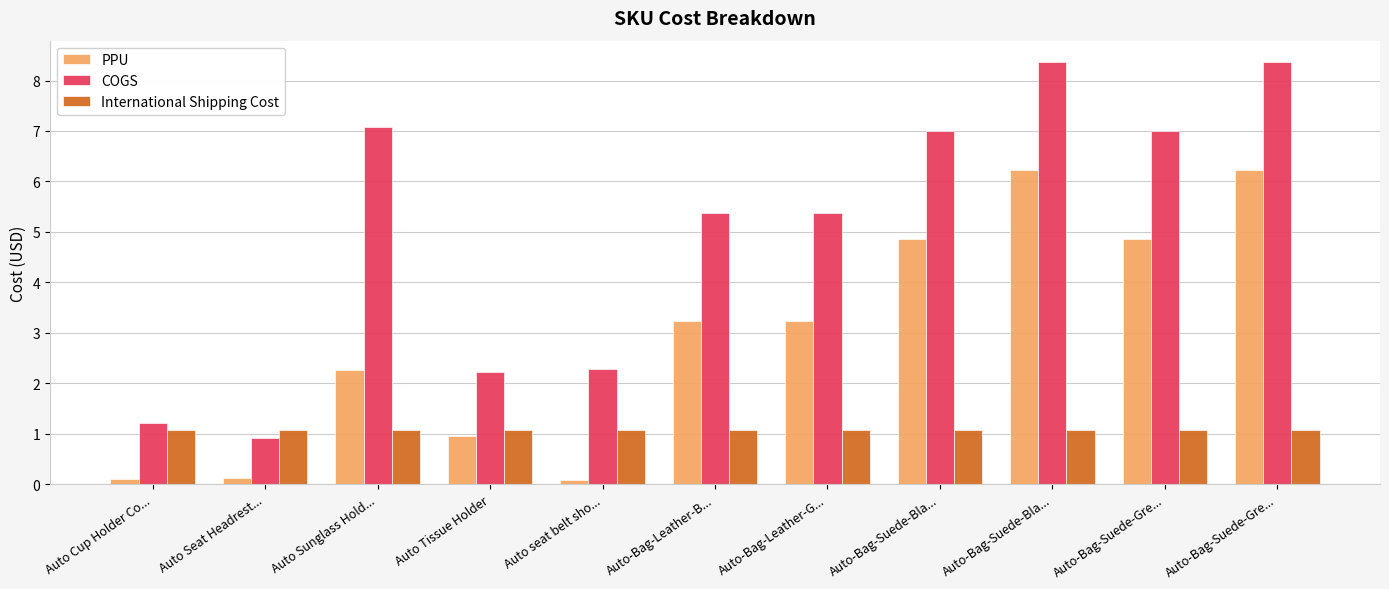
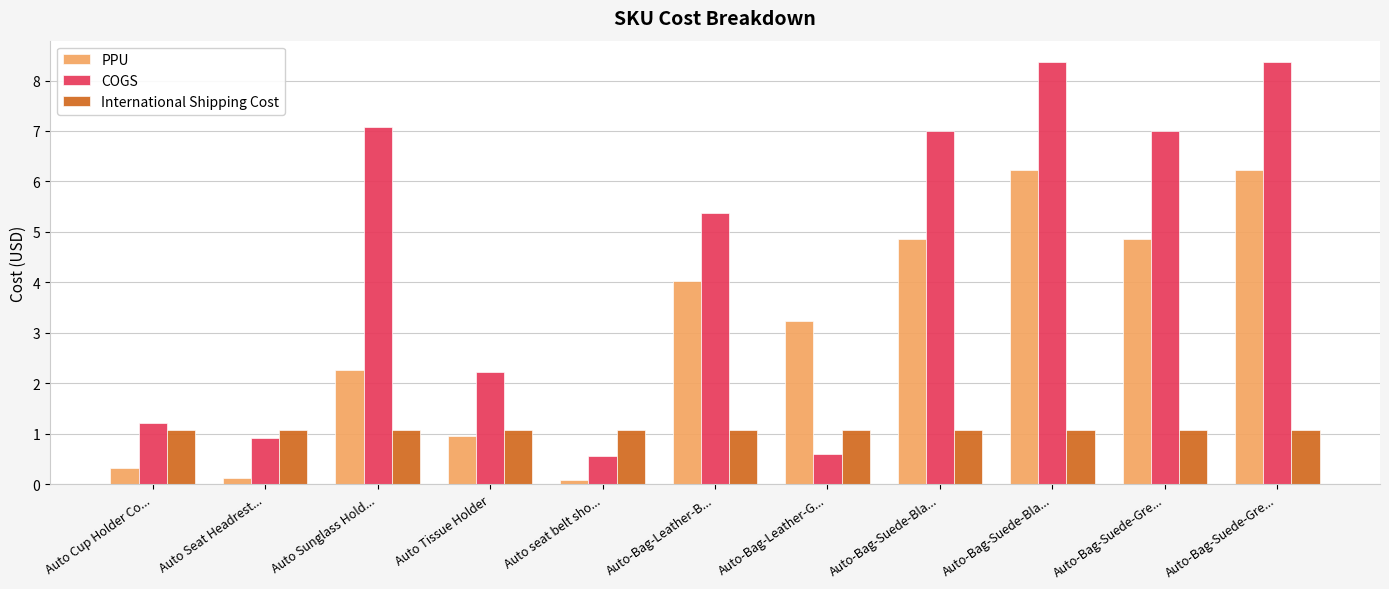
  {
    "PPU": {
-     "Auto Cup Holder Co...": 0.1,
+     "Auto Cup Holder Co...": 0.3,
      "Auto Seat Headrest...": 0.1,
      "Auto Sunglass Hold...": 2.3,
      "Auto Tissue Holder": 1.0,
      "Auto seat belt sho...": 0.1,
-     "Auto-Bag-Leather-B...": 3.2,
+     "Auto-Bag-Leather-B...": 4.0,
      "Auto-Bag-Leather-G...": 3.2
    },
    "COGS": {
      "Auto Cup Holder Co...": 1.2,
      "Auto Seat Headrest...": 0.9,
      "Auto Sunglass Hold...": 7.1,
      "Auto Tissue Holder": 2.2,
-     "Auto seat belt sho...": 2.3,
+     "Auto seat belt sho...": 0.6,
      "Auto-Bag-Leather-B...": 5.4,
-     "Auto-Bag-Leather-G...": 5.4
+     "Auto-Bag-Leather-G...": 0.6
    },
    "International Shipping Cost": {
      "Auto Cup Holder Co...": 1.1,
      "Auto Seat Headrest...": 1.1,
      "Auto Sunglass Hold...": 1.1,
      "Auto Tissue Holder": 1.1,
      "Auto seat belt sho...": 1.1,
      "Auto-Bag-Leather-B...": 1.1,
      "Auto-Bag-Leather-G...": 1.1
    }
  }
